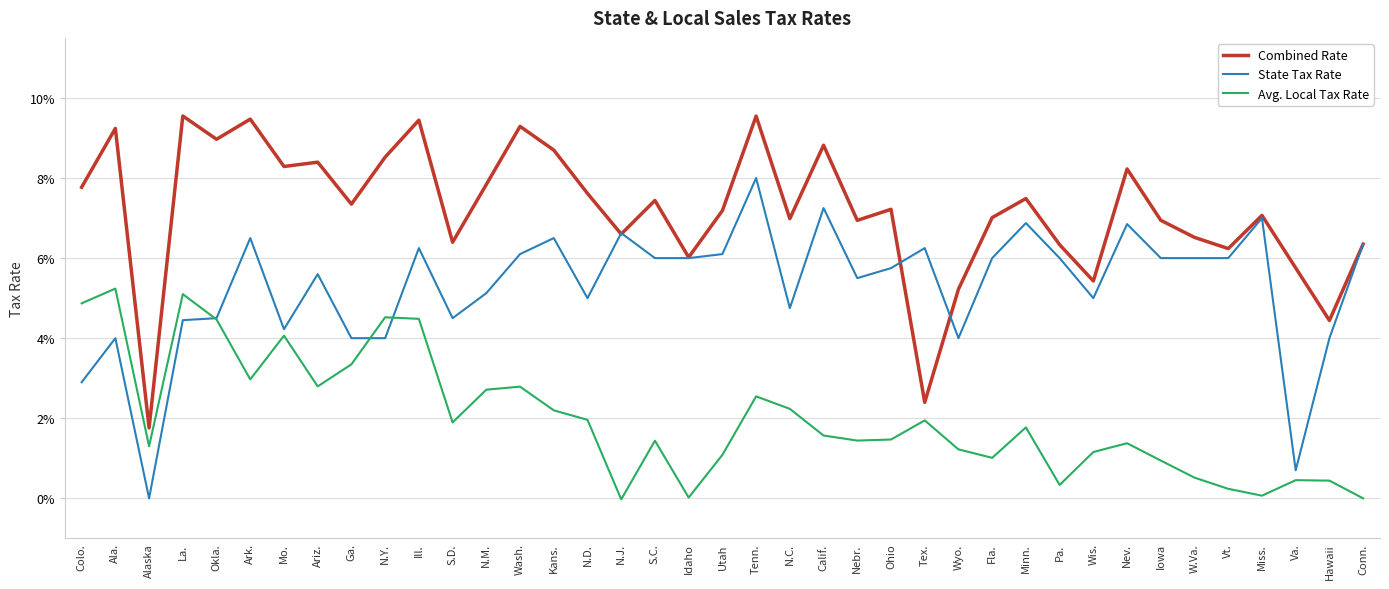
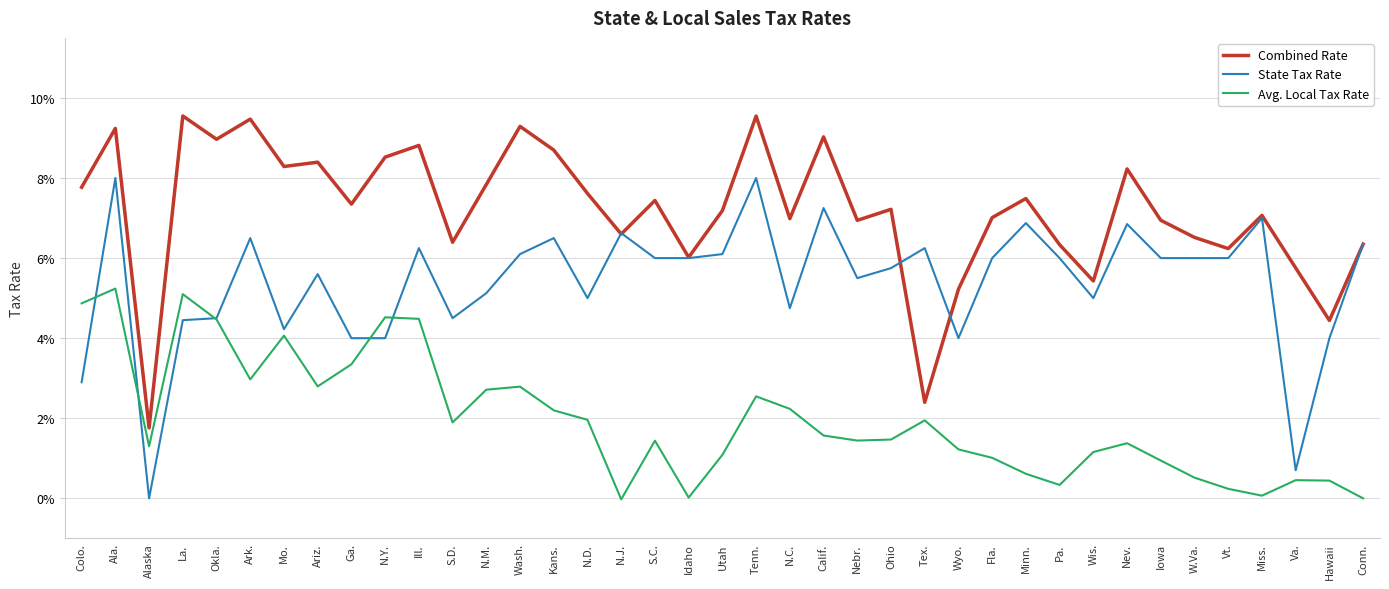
  {
    "Combined Rate": {
      "Colo.": "7.8%",
      "Ala.": "9.2%",
      "Alaska": "1.8%",
      "La.": "9.6%",
      "Okla.": "9.0%",
      "Ark.": "9.5%",
      "Mo.": "8.3%",
      "Ariz.": "8.4%",
      "Ga.": "7.3%",
      "N.Y.": "8.5%",
-     "Ill.": "9.4%",
+     "Ill.": "8.8%",
      "S.D.": "6.4%",
      "N.M.": "7.8%",
      "Wash.": "9.3%",
      "Kans.": "8.7%",
      "N.D.": "7.6%",
      "S.C.": "7.4%",
      "Utah": "7.2%",
      "Tenn.": "9.5%",
      "N.C.": "7.0%",
-     "Calif.": "8.8%",
+     "Calif.": "9.0%",
      "Nebr.": "6.9%",
      "Ohio": "7.2%",
      "Tex.": "2.4%",
      "Wyo.": "5.2%",
      "Fla.": "7.0%",
      "Minn.": "7.5%",
      "Pa.": "6.3%",
      "Wis.": "5.4%",
      "Nev.": "8.2%",
      "Iowa": "6.9%",
      "W.Va.": "6.5%",
      "Vt.": "6.2%",
      "Miss.": "7.1%",
      "Va.": "5.8%",
      "Hawaii": "4.4%"
    },
    "State Tax Rate": {
      "Colo.": "2.9%",
-     "Ala.": "4.0%",
+     "Ala.": "8.0%",
      "Alaska": "0.0%",
      "La.": "4.5%",
      "Ark.": "6.5%",
      "Mo.": "4.2%",
      "Ariz.": "5.6%",
      "Ga.": "4.0%",
      "N.Y.": "4.0%",
      "Ill.": "6.3%",
      "S.D.": "4.5%",
      "N.M.": "5.1%",
      "Wash.": "6.1%",
      "Kans.": "6.5%",
      "N.D.": "5.0%",
      "S.C.": "6.0%",
      "Utah": "6.1%",
      "Tenn.": "8.0%",
      "N.C.": "4.8%",
      "Calif.": "7.2%",
      "Nebr.": "5.5%",
      "Ohio": "5.8%",
      "Tex.": "6.3%",
      "Wyo.": "4.0%",
      "Fla.": "6.0%",
      "Minn.": "6.9%",
      "Pa.": "6.0%",
      "Wis.": "5.0%",
      "Nev.": "6.9%",
      "Iowa": "6.0%",
      "W.Va.": "6.0%",
      "Vt.": "6.0%",
      "Miss.": "7.0%",
      "Va.": "0.7%",
      "Hawaii": "4.0%"
    },
    "Avg. Local Tax Rate": {
      "Colo.": "4.9%",
      "Ala.": "5.2%",
      "Alaska": "1.3%",
      "La.": "5.1%",
      "Ark.": "3.0%",
      "Mo.": "4.1%",
      "Ariz.": "2.8%",
      "Ga.": "3.3%",
      "N.Y.": "4.5%",
      "Ill.": "4.5%",
      "S.D.": "1.9%",
      "N.M.": "2.7%",
      "Wash.": "2.8%",
      "Kans.": "2.2%",
      "N.D.": "2.0%",
      "N.J.": "0.0%",
      "S.C.": "1.4%",
      "Idaho": "0.0%",
      "Utah": "1.1%",
      "Tenn.": "2.5%",
      "N.C.": "2.2%",
      "Calif.": "1.6%",
      "Nebr.": "1.4%",
      "Ohio": "1.5%",
      "Tex.": "1.9%",
      "Wyo.": "1.2%",
      "Fla.": "1.0%",
-     "Minn.": "1.8%",
+     "Minn.": "0.6%",
      "Pa.": "0.3%",
      "Wis.": "1.2%",
      "Nev.": "1.4%",
      "Iowa": "0.9%",
      "W.Va.": "0.5%",
      "Vt.": "0.2%",
      "Miss.": "0.1%",
      "Va.": "0.5%",
      "Hawaii": "0.4%",
      "Conn.": "0.0%"
    }
  }
